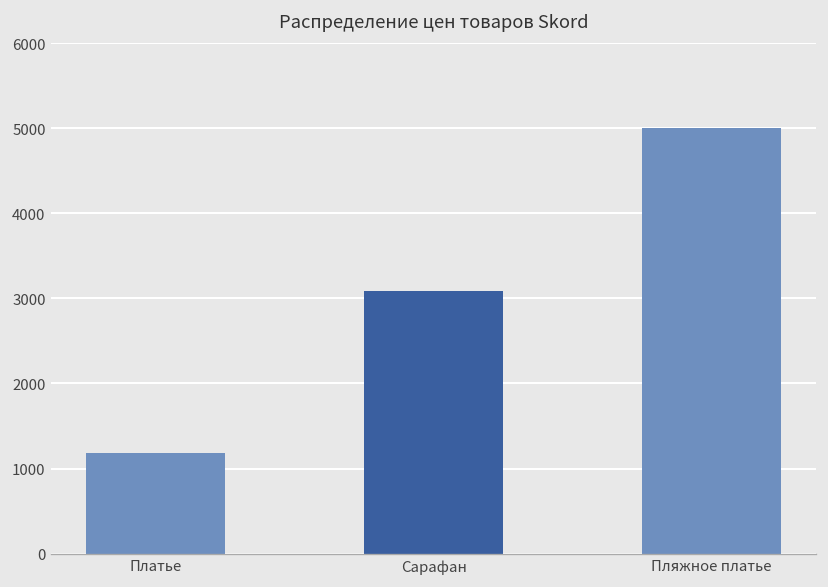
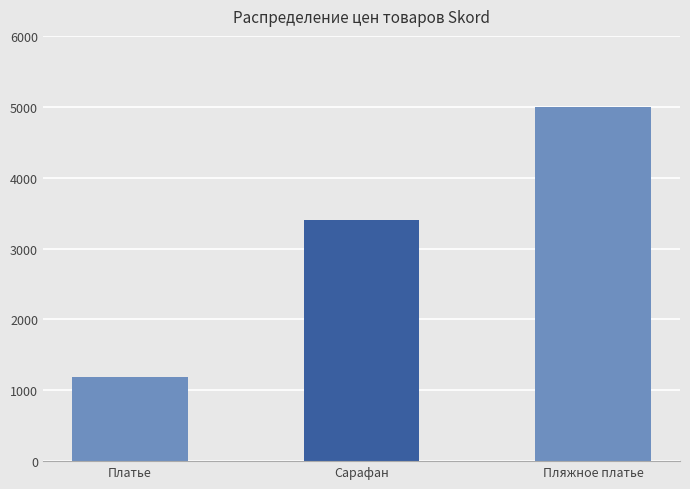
  {
    "Платье": 1200,
-   "Сарафан": 3100,
+   "Сарафан": 3400,
    "Пляжное платье": 5000
  }
